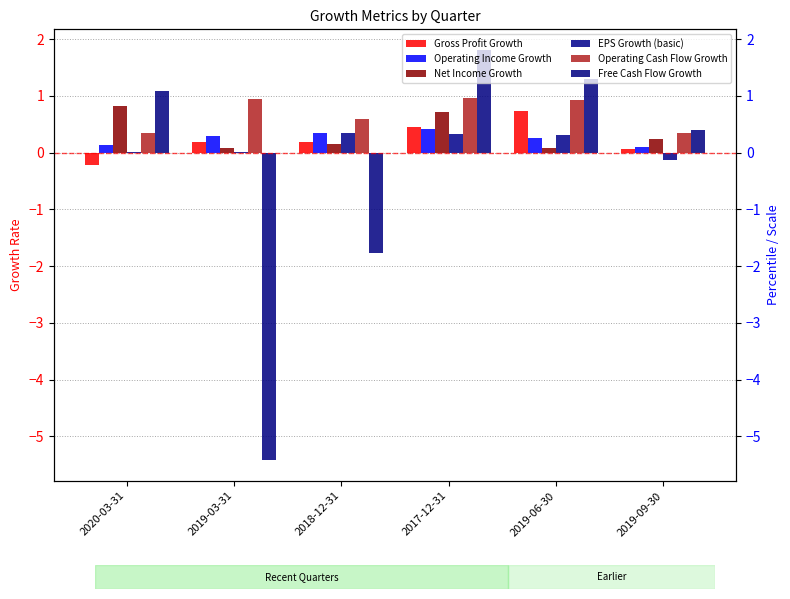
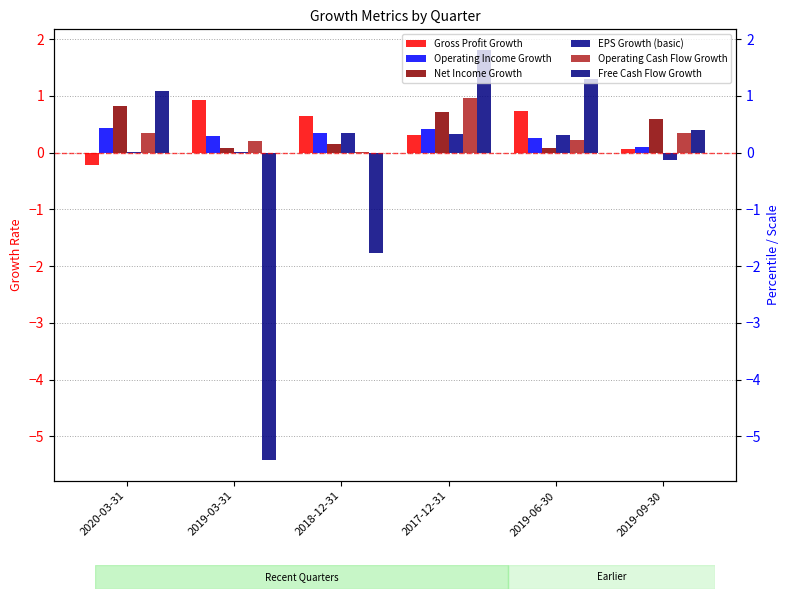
  {
    "Gross Profit Growth": {
      "2020-03-31": -0.2,
-     "2019-03-31": 0.2,
-     "2018-12-31": 0.2,
-     "2017-12-31": 0.5,
+     "2019-03-31": 0.9,
+     "2018-12-31": 0.7,
+     "2017-12-31": 0.3,
      "2019-06-30": 0.7,
      "2019-09-30": 0.1
    },
    "Operating Income Growth": {
-     "2020-03-31": 0.1,
+     "2020-03-31": 0.4,
      "2019-03-31": 0.3,
      "2018-12-31": 0.3,
      "2017-12-31": 0.4,
      "2019-06-30": 0.3,
      "2019-09-30": 0.1
    },
    "Net Income Growth": {
      "2020-03-31": 0.8,
      "2019-03-31": 0.1,
      "2018-12-31": 0.1,
      "2017-12-31": 0.7,
      "2019-06-30": 0.1,
-     "2019-09-30": 0.2
+     "2019-09-30": 0.6
    },
    "Operating Cash Flow Growth": {
      "2020-03-31": 0.3,
-     "2019-03-31": 0.9,
-     "2018-12-31": 0.6,
+     "2019-03-31": 0.2,
+     "2018-12-31": 0.0,
      "2017-12-31": 1.0,
-     "2019-06-30": 0.9,
+     "2019-06-30": 0.2,
      "2019-09-30": 0.3
    }
  }
